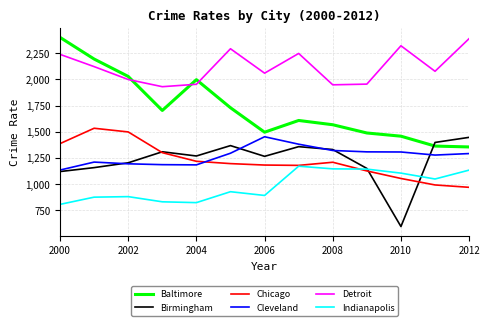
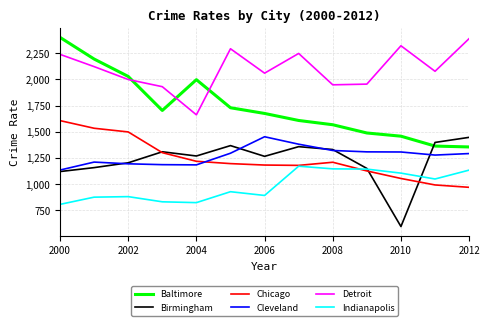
  {
    "Baltimore": {
      "2000": "2,400",
      "2002": "2,030",
      "2004": "2,000",
-     "2006": "1,500",
+     "2006": "1,670",
      "2008": "1,570",
      "2010": "1,460",
      "2012": "1,350"
    },
    "Birmingham": {
      "2004": "1,270",
      "2006": "1,270",
      "2010": "590",
      "2012": "1,450"
    },
    "Chicago": {
-     "2000": "1,390",
+     "2000": "1,610",
      "2002": "1,500",
      "2004": "1,220",
      "2006": "1,180",
      "2008": "1,210",
      "2010": "1,050",
      "2012": "970"
    },
    "Cleveland": {
      "2004": "1,180",
      "2006": "1,450",
      "2010": "1,310",
      "2012": "1,290"
    },
    "Detroit": {
      "2000": "2,240",
      "2002": "2,000",
-     "2004": "1,950",
+     "2004": "1,660",
      "2006": "2,060",
      "2008": "1,950",
      "2010": "2,320",
      "2012": "2,390"
    },
    "Indianapolis": {
      "2000": "810",
      "2002": "880",
      "2004": "820",
      "2006": "890",
      "2008": "1,150",
      "2010": "1,100",
      "2012": "1,130"
    }
  }
